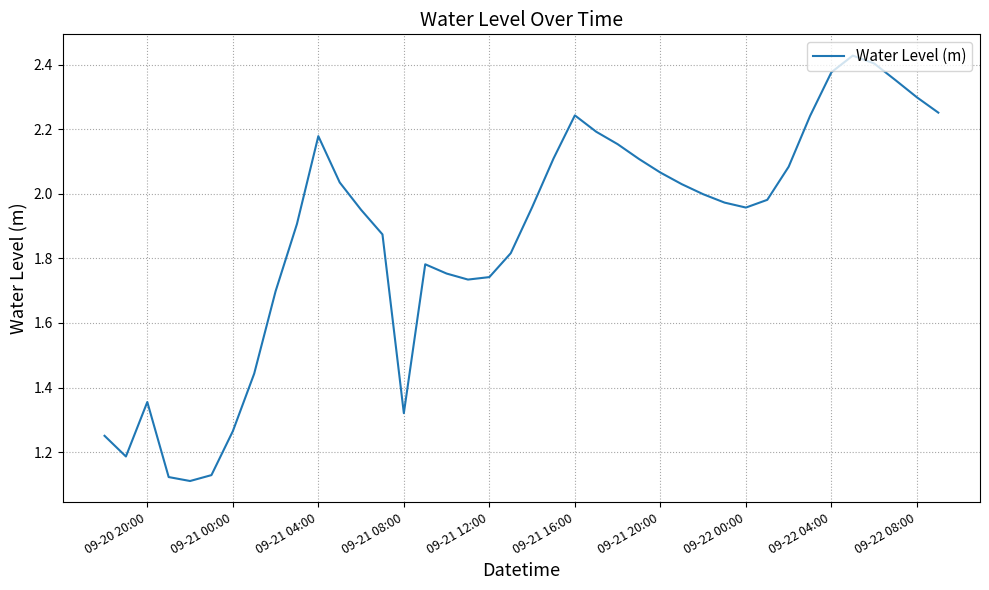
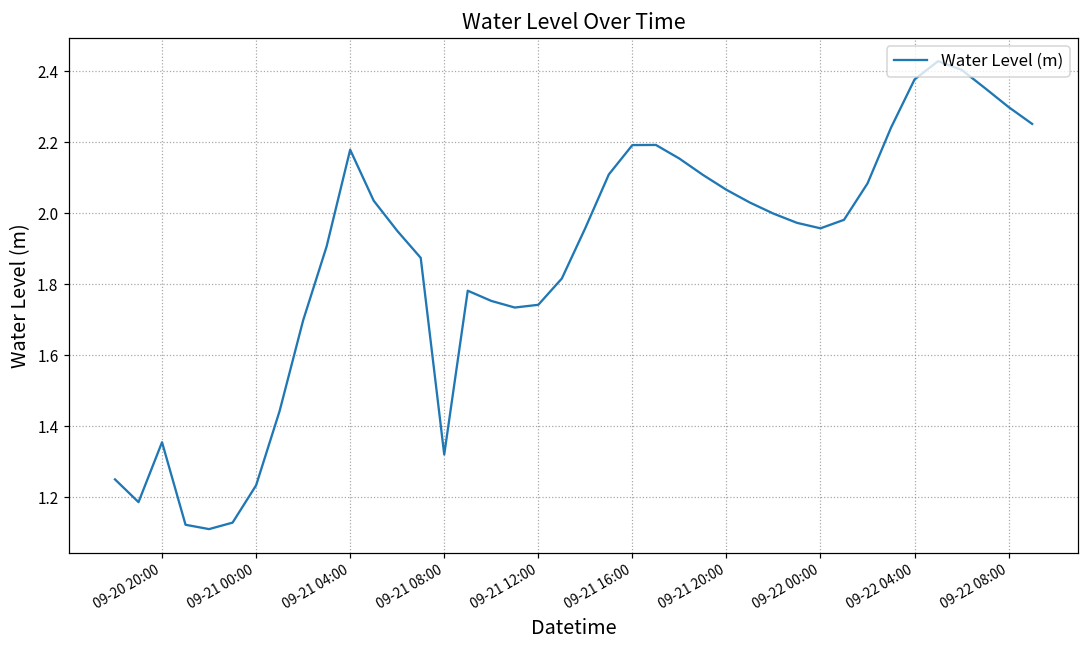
  {
    "09-20 20:00": 1.36,
-   "09-21 00:00": 1.26,
+   "09-21 00:00": 1.23,
    "09-21 04:00": 2.18,
    "09-21 08:00": 1.32,
    "09-21 12:00": 1.74,
-   "09-21 16:00": 2.24,
+   "09-21 16:00": 2.19,
    "09-21 20:00": 2.07,
    "09-22 00:00": 1.96,
    "09-22 04:00": 2.38,
    "09-22 08:00": 2.30
  }
